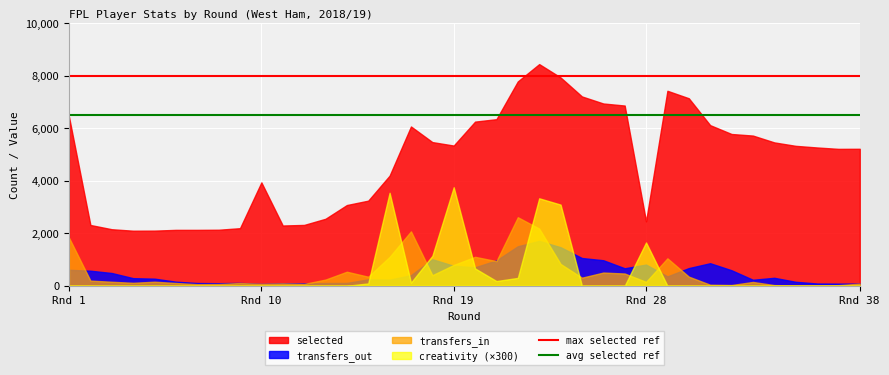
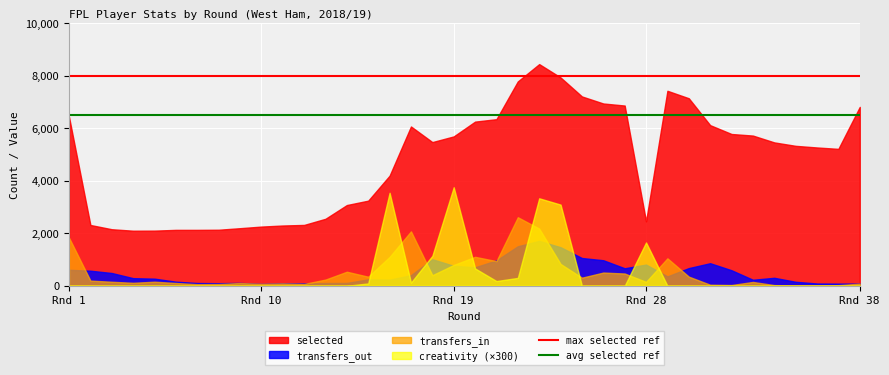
  {
    "selected": {
      "Rnd 1": "6,400",
-     "Rnd 10": "3,900",
-     "Rnd 19": "5,300",
+     "Rnd 10": "2,300",
+     "Rnd 19": "5,700",
      "Rnd 28": "2,500",
-     "Rnd 38": "5,200"
+     "Rnd 38": "6,800"
    },
    "transfers_out": {
      "Rnd 1": "600",
      "Rnd 28": "800"
    },
    "transfers_in": {
      "Rnd 1": "1,800",
      "Rnd 28": "100"
    },
    "creativity (×300)": {
      "Rnd 1": "0",
      "Rnd 19": "3,800",
      "Rnd 28": "1,700"
    }
  }
